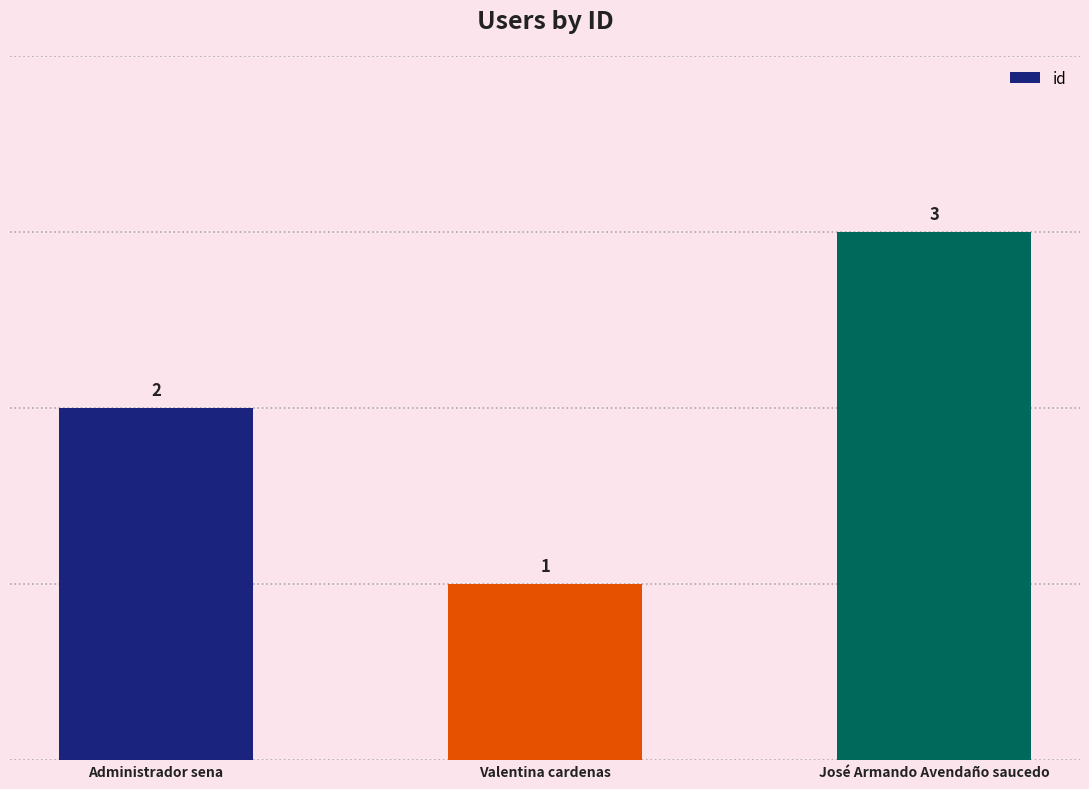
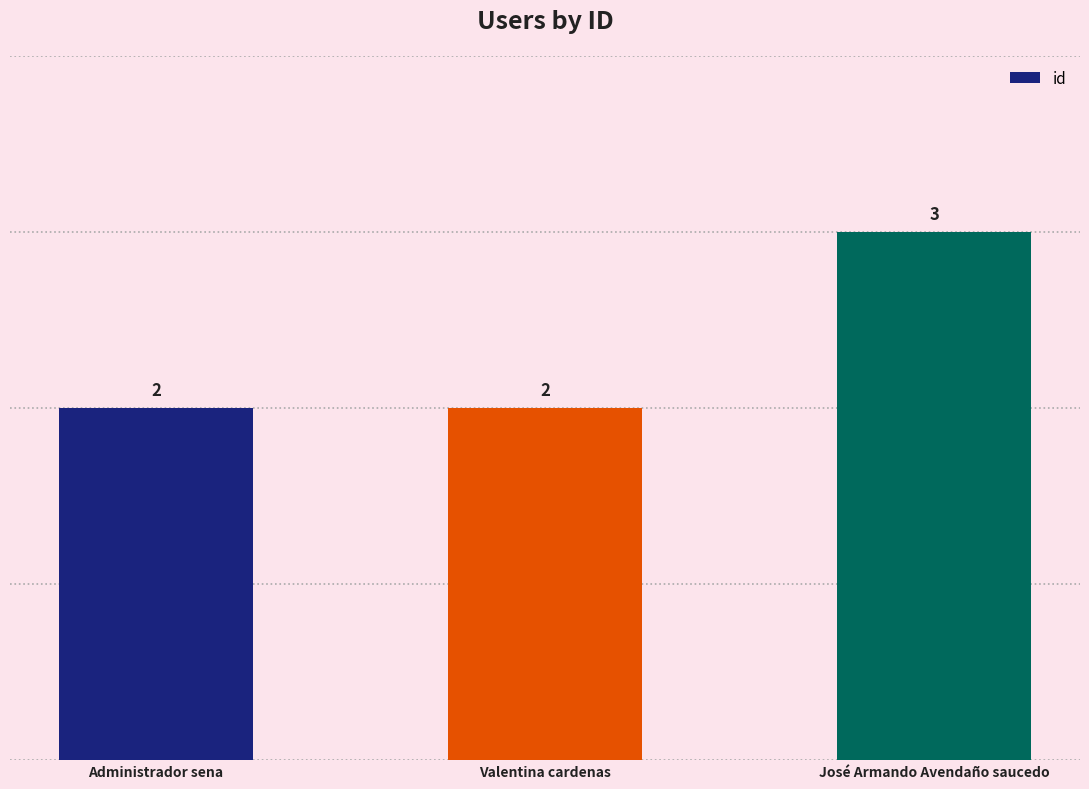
  {
    "Administrador sena": 2,
-   "Valentina cardenas": 1,
+   "Valentina cardenas": 2,
    "José Armando Avendaño saucedo": 3
  }
